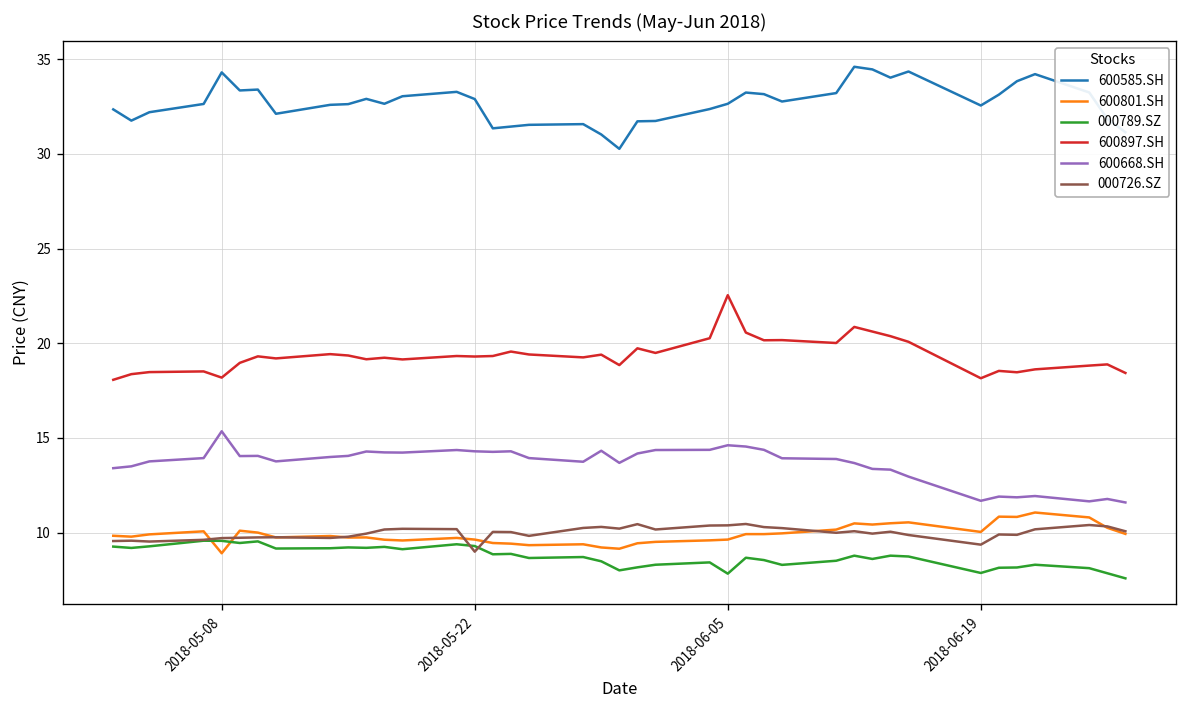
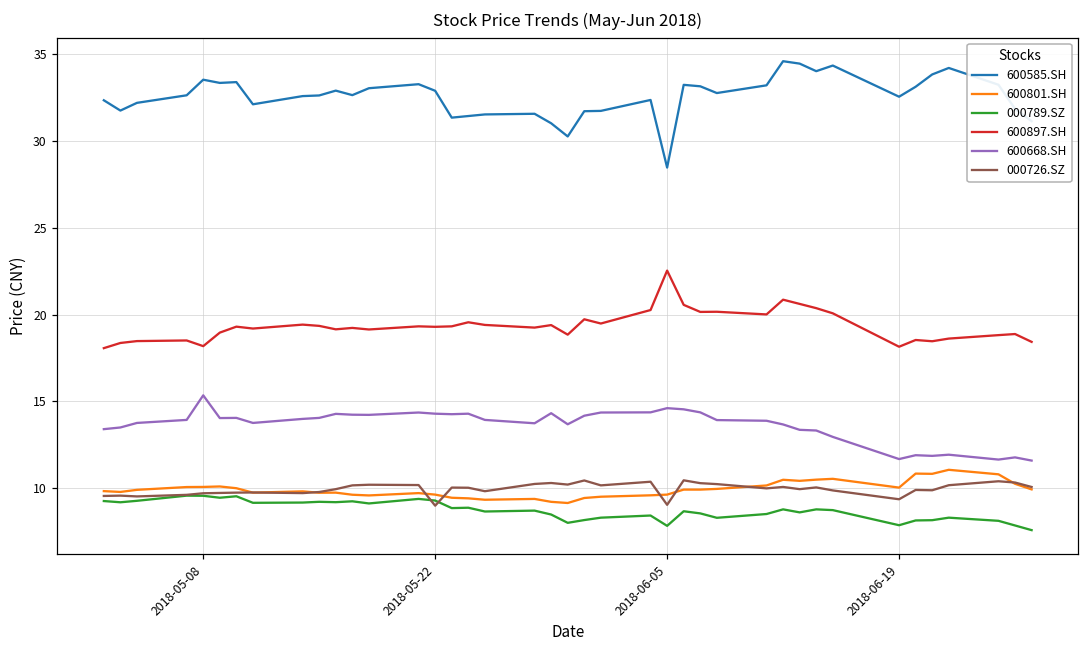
  {
    "600585.SH": {
-     "2018-05-08": 34.3,
+     "2018-05-08": 33.5,
      "2018-05-22": 32.9,
-     "2018-06-05": 32.6,
+     "2018-06-05": 28.5,
      "2018-06-19": 32.6
    },
    "600801.SH": {
-     "2018-05-08": 8.9,
+     "2018-05-08": 10.1,
      "2018-05-22": 9.6,
      "2018-06-05": 9.6,
      "2018-06-19": 10.0
    },
    "000789.SZ": {
      "2018-05-22": 9.3,
      "2018-06-05": 7.8,
      "2018-06-19": 7.9
    },
    "600897.SH": {
      "2018-05-08": 18.2,
      "2018-05-22": 19.3,
      "2018-06-05": 22.5,
      "2018-06-19": 18.1
    },
    "600668.SH": {
      "2018-05-08": 15.3,
      "2018-05-22": 14.3,
      "2018-06-05": 14.6,
      "2018-06-19": 11.7
    },
    "000726.SZ": {
      "2018-05-22": 9.0,
-     "2018-06-05": 10.4,
+     "2018-06-05": 9.0,
      "2018-06-19": 9.4
    }
  }
